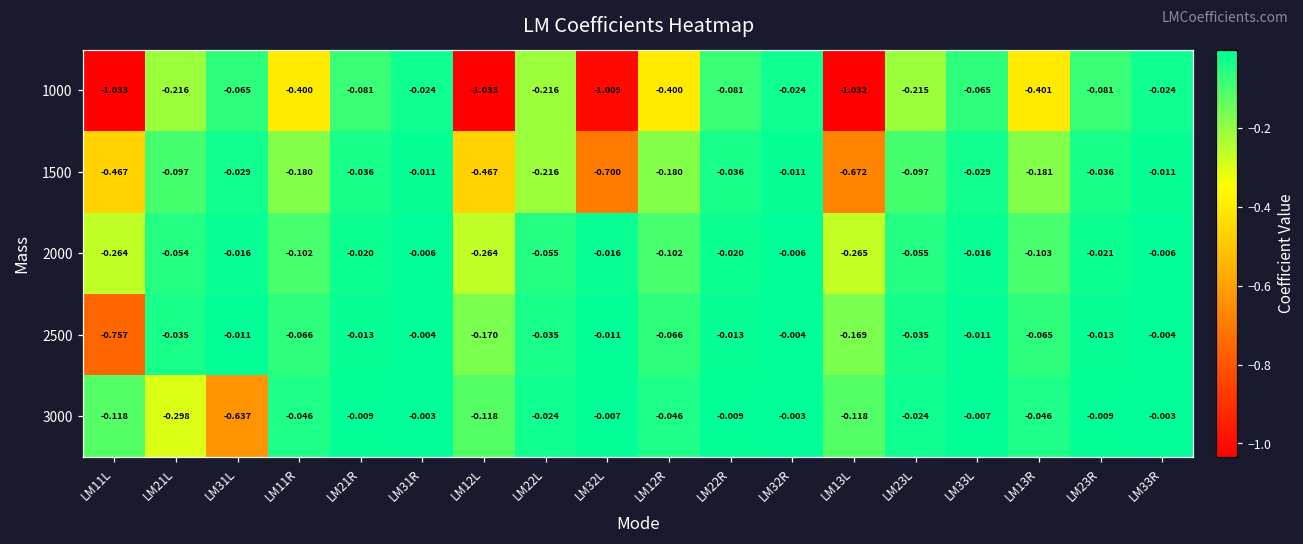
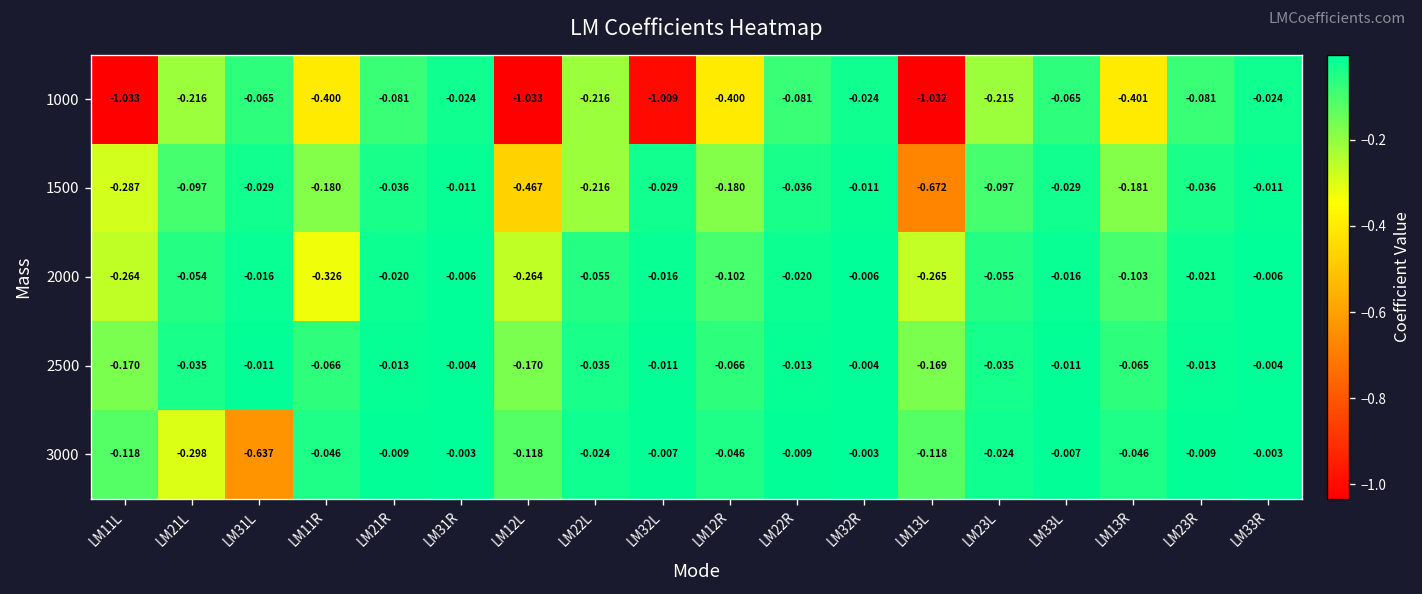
  {
    "1000": {
      "LM11L": -1.033,
      "LM21L": -0.216,
      "LM31L": -0.065,
      "LM11R": -0.400,
      "LM21R": -0.081,
      "LM31R": -0.024,
      "LM12L": -1.033,
      "LM22L": -0.216,
      "LM32L": -1.009,
      "LM12R": -0.400,
      "LM22R": -0.081,
      "LM32R": -0.024,
      "LM13L": -1.032,
      "LM23L": -0.215,
      "LM33L": -0.065,
      "LM13R": -0.401,
      "LM23R": -0.081,
      "LM33R": -0.024
    },
    "1500": {
-     "LM11L": -0.467,
+     "LM11L": -0.287,
      "LM21L": -0.097,
      "LM31L": -0.029,
      "LM11R": -0.180,
      "LM21R": -0.036,
      "LM31R": -0.011,
      "LM12L": -0.467,
      "LM22L": -0.216,
-     "LM32L": -0.700,
+     "LM32L": -0.029,
      "LM12R": -0.180,
      "LM22R": -0.036,
      "LM32R": -0.011,
      "LM13L": -0.672,
      "LM23L": -0.097,
      "LM33L": -0.029,
      "LM13R": -0.181,
      "LM23R": -0.036,
      "LM33R": -0.011
    },
    "2000": {
      "LM11L": -0.264,
      "LM21L": -0.054,
      "LM31L": -0.016,
-     "LM11R": -0.102,
+     "LM11R": -0.326,
      "LM21R": -0.020,
      "LM31R": -0.006,
      "LM12L": -0.264,
      "LM22L": -0.055,
      "LM32L": -0.016,
      "LM12R": -0.102,
      "LM22R": -0.020,
      "LM32R": -0.006,
      "LM13L": -0.265,
      "LM23L": -0.055,
      "LM33L": -0.016,
      "LM13R": -0.103,
      "LM23R": -0.021,
      "LM33R": -0.006
    },
    "2500": {
-     "LM11L": -0.757,
+     "LM11L": -0.170,
      "LM21L": -0.035,
      "LM31L": -0.011,
      "LM11R": -0.066,
      "LM21R": -0.013,
      "LM31R": -0.004,
      "LM12L": -0.170,
      "LM22L": -0.035,
      "LM32L": -0.011,
      "LM12R": -0.066,
      "LM22R": -0.013,
      "LM32R": -0.004,
      "LM13L": -0.169,
      "LM23L": -0.035,
      "LM33L": -0.011,
      "LM13R": -0.065,
      "LM23R": -0.013,
      "LM33R": -0.004
    },
    "3000": {
      "LM11L": -0.118,
      "LM21L": -0.298,
      "LM31L": -0.637,
      "LM11R": -0.046,
      "LM21R": -0.009,
      "LM31R": -0.003,
      "LM12L": -0.118,
      "LM22L": -0.024,
      "LM32L": -0.007,
      "LM12R": -0.046,
      "LM22R": -0.009,
      "LM32R": -0.003,
      "LM13L": -0.118,
      "LM23L": -0.024,
      "LM33L": -0.007,
      "LM13R": -0.046,
      "LM23R": -0.009,
      "LM33R": -0.003
    }
  }
